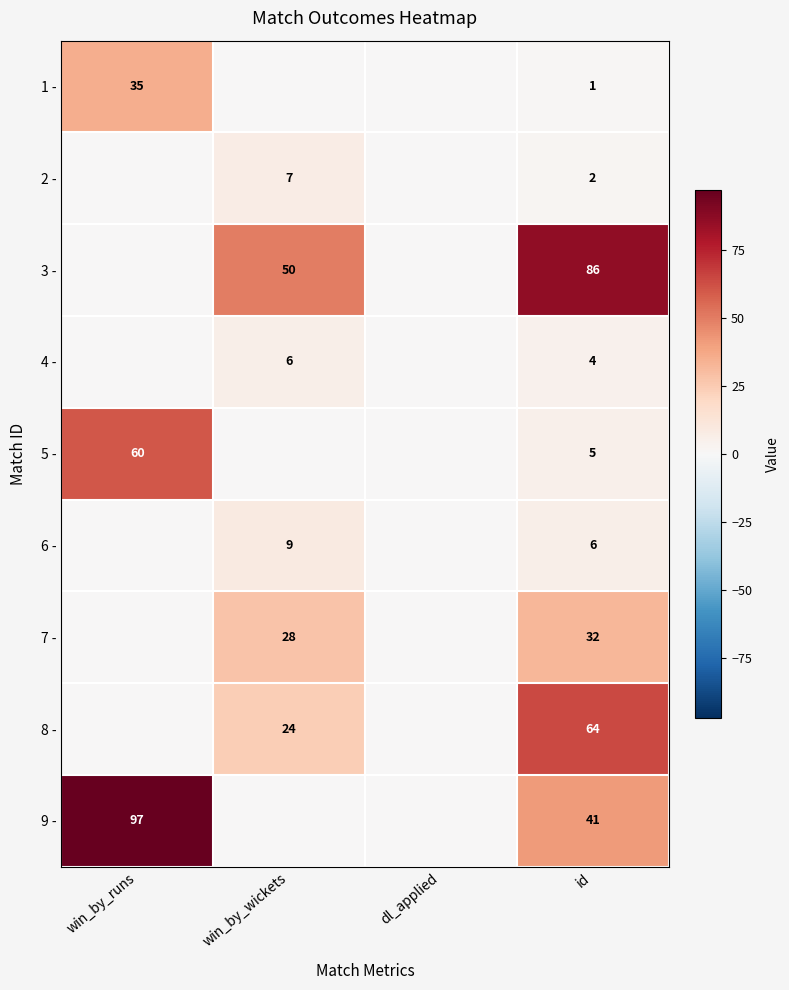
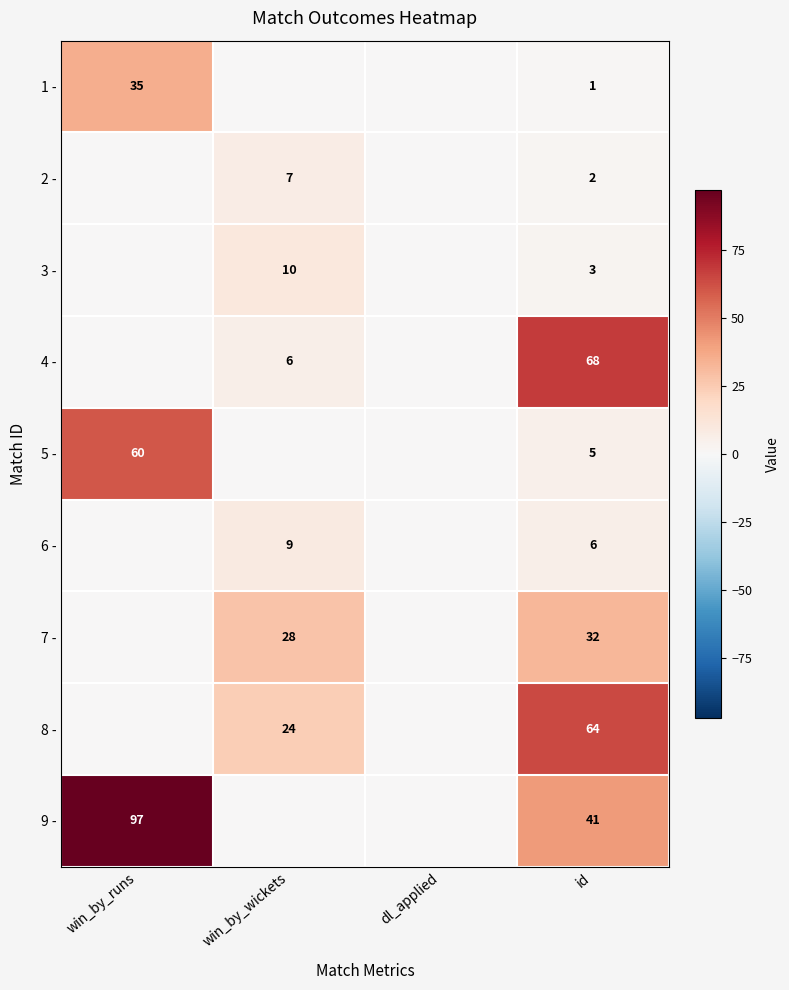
  {
    "1 -": {
      "win_by_runs": 35,
      "id": 1
    },
    "2 -": {
      "win_by_wickets": 7,
      "id": 2
    },
    "3 -": {
-     "win_by_wickets": 50,
-     "id": 86
+     "win_by_wickets": 10,
+     "id": 3
    },
    "4 -": {
      "win_by_wickets": 6,
-     "id": 4
+     "id": 68
    },
    "5 -": {
      "win_by_runs": 60,
      "id": 5
    },
    "6 -": {
      "win_by_wickets": 9,
      "id": 6
    },
    "7 -": {
      "win_by_wickets": 28,
      "id": 32
    },
    "8 -": {
      "win_by_wickets": 24,
      "id": 64
    },
    "9 -": {
      "win_by_runs": 97,
      "id": 41
    }
  }
